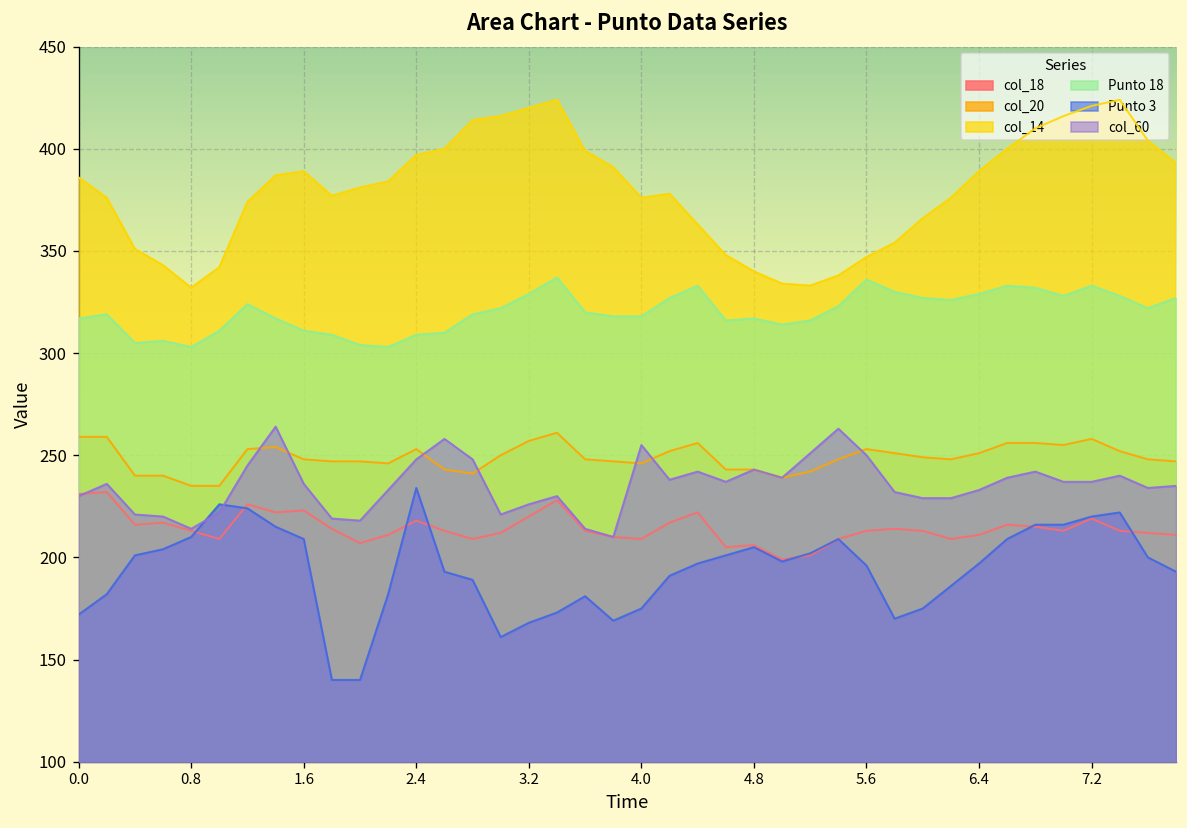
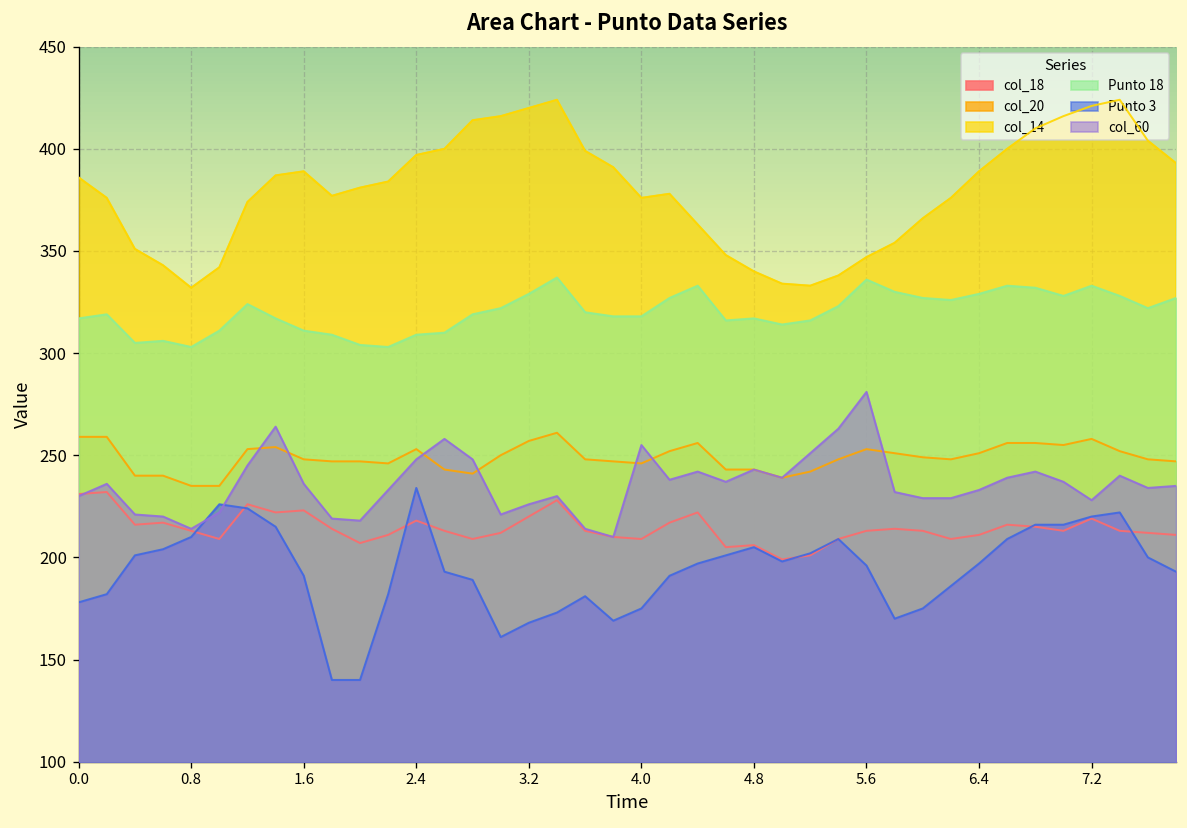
  {
    "col_18": {
      "1.6": 223,
      "2.4": 218,
      "3.2": 220,
      "4.0": 209,
      "5.6": 213,
      "6.4": 211
    },
    "Punto 18": {
      "0.0": 317,
      "0.8": 303,
      "1.6": 311,
      "2.4": 309,
      "3.2": 329,
      "4.0": 318,
      "4.8": 317,
      "5.6": 336,
      "6.4": 329,
      "7.2": 333
    },
    "Punto 3": {
-     "0.0": 172,
+     "0.0": 178,
      "0.8": 210,
-     "1.6": 209,
+     "1.6": 191,
      "2.4": 234,
      "3.2": 168,
      "4.0": 175,
      "5.6": 196,
      "6.4": 197
    },
    "col_60": {
      "1.6": 236,
      "2.4": 248,
      "3.2": 226,
      "4.0": 255,
-     "5.6": 250,
+     "5.6": 281,
      "6.4": 233,
-     "7.2": 237
+     "7.2": 228
    }
  }
